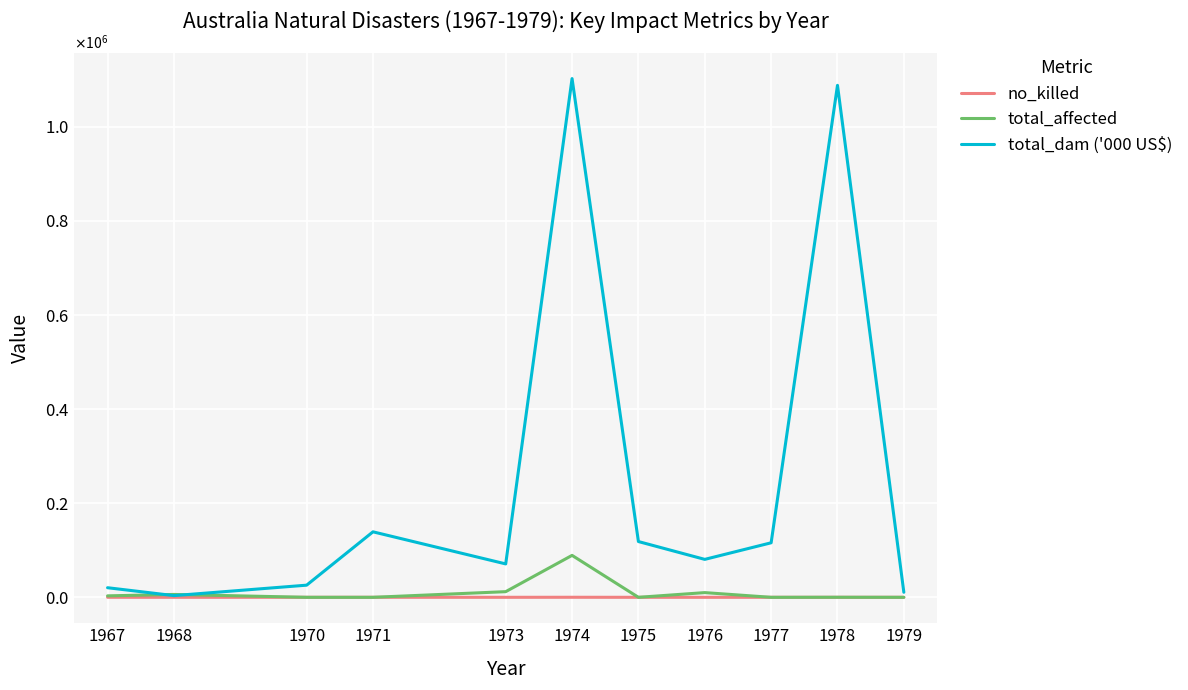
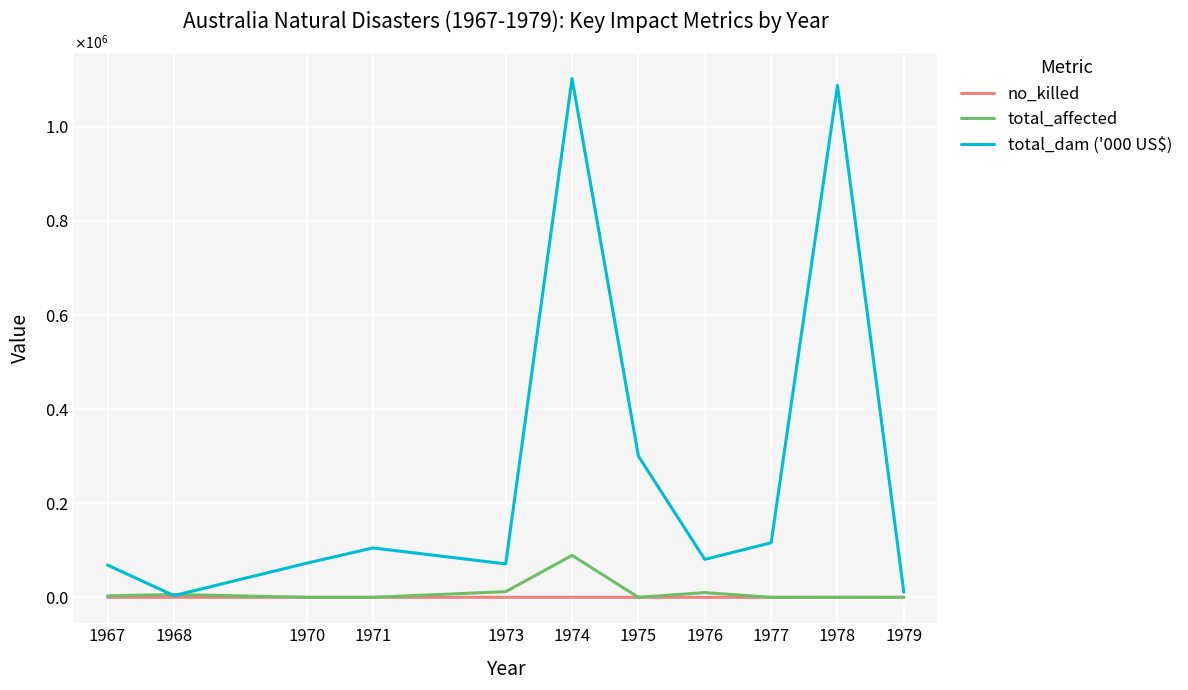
  {
    "no_killed": {
      "1973": 0,
      "1974": 0,
      "1976": 0
    },
    "total_affected": {
      "1973": 10000,
      "1974": 90000,
      "1976": 10000
    },
    "total_dam ('000 US$)": {
-     "1967": 20000,
-     "1970": 30000,
-     "1971": 140000,
+     "1967": 70000,
+     "1970": 70000,
+     "1971": 100000,
      "1973": 70000,
      "1974": 1100000,
-     "1975": 120000,
+     "1975": 300000,
      "1976": 80000,
      "1977": 120000,
      "1978": 1090000,
      "1979": 10000
    }
  }
